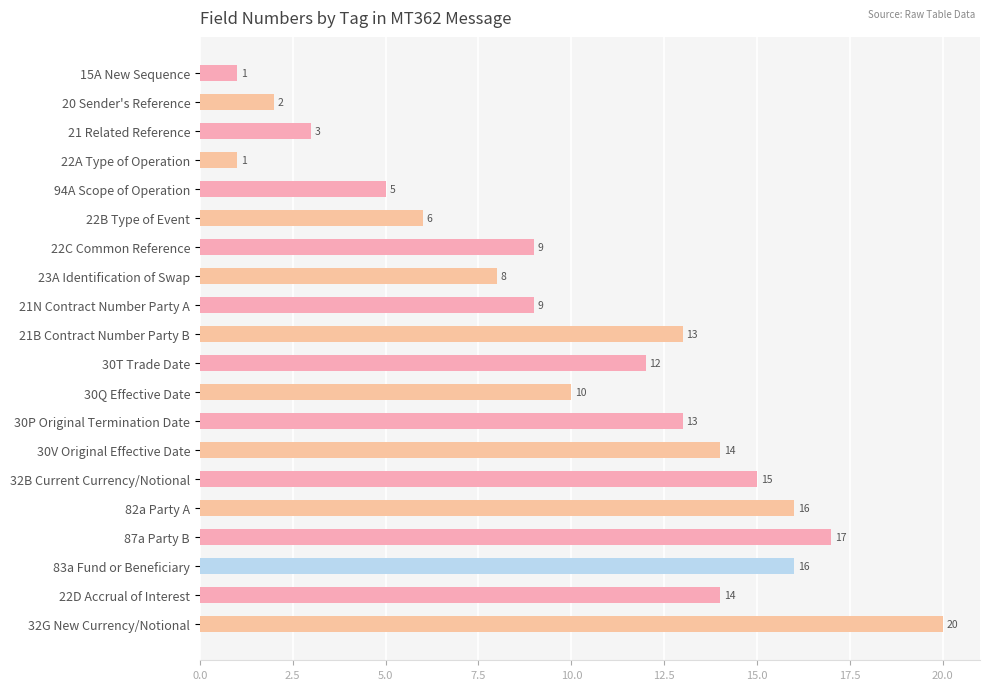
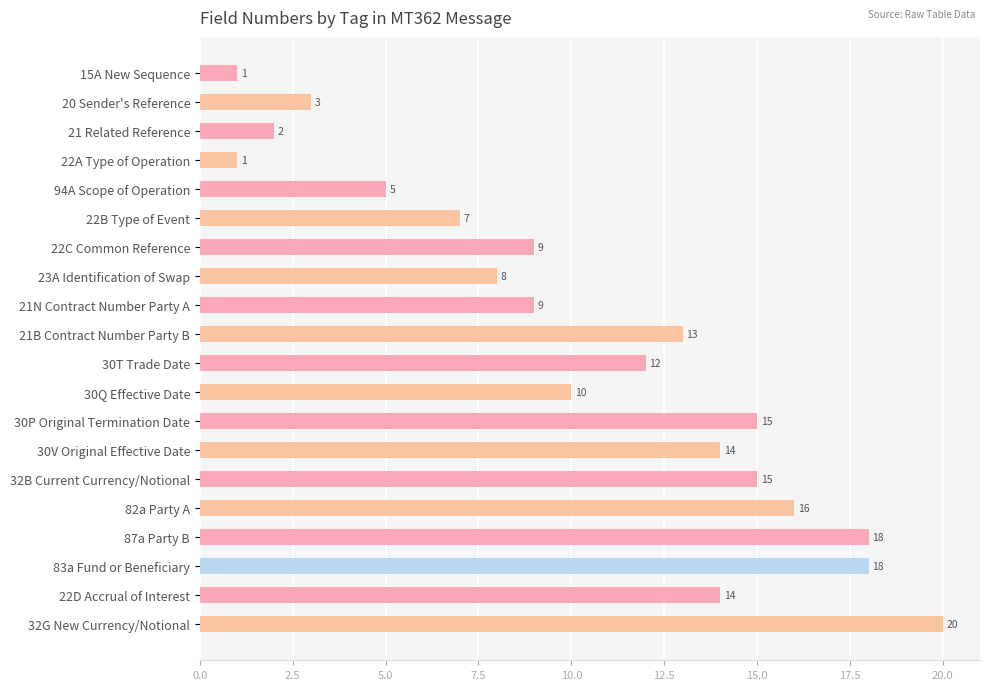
  {
    "15A New Sequence": 1,
-   "20 Sender's Reference": 2,
-   "21 Related Reference": 3,
+   "20 Sender's Reference": 3,
+   "21 Related Reference": 2,
    "22A Type of Operation": 1,
    "94A Scope of Operation": 5,
-   "22B Type of Event": 6,
+   "22B Type of Event": 7,
    "22C Common Reference": 9,
    "23A Identification of Swap": 8,
    "21N Contract Number Party A": 9,
    "21B Contract Number Party B": 13,
    "30T Trade Date": 12,
    "30Q Effective Date": 10,
-   "30P Original Termination Date": 13,
+   "30P Original Termination Date": 15,
    "30V Original Effective Date": 14,
    "32B Current Currency/Notional": 15,
    "82a Party A": 16,
-   "87a Party B": 17,
-   "83a Fund or Beneficiary": 16,
+   "87a Party B": 18,
+   "83a Fund or Beneficiary": 18,
    "22D Accrual of Interest": 14,
    "32G New Currency/Notional": 20
  }
